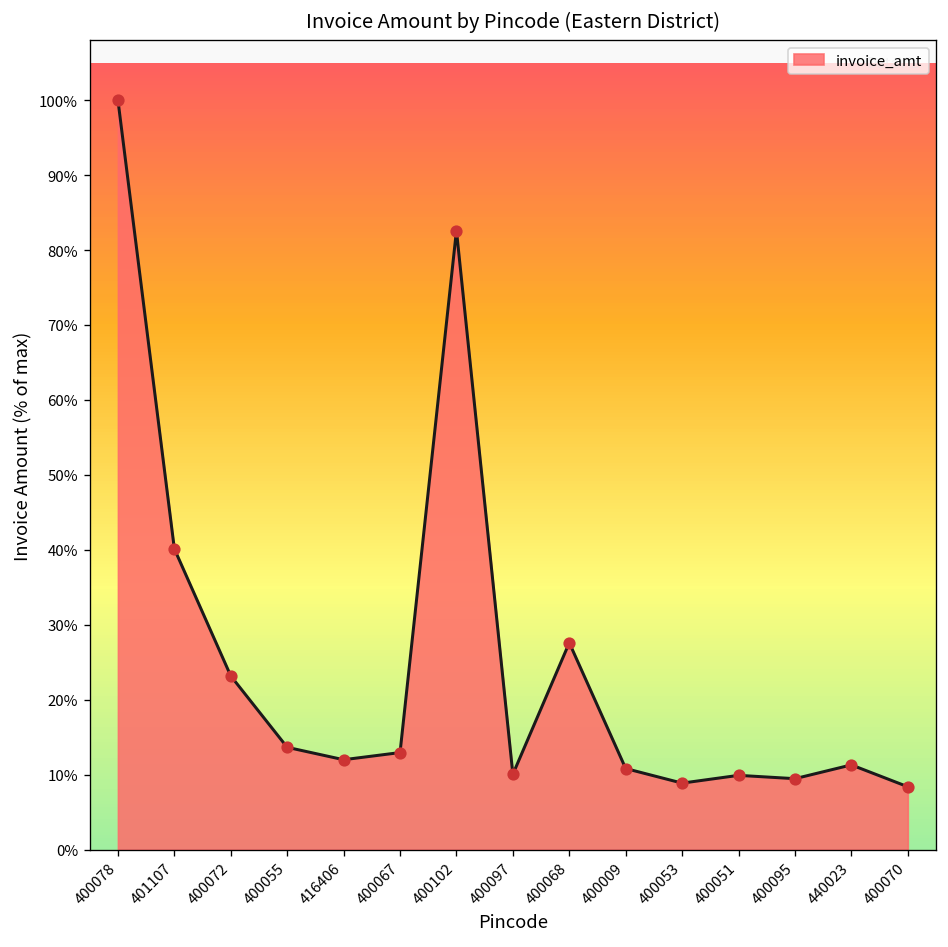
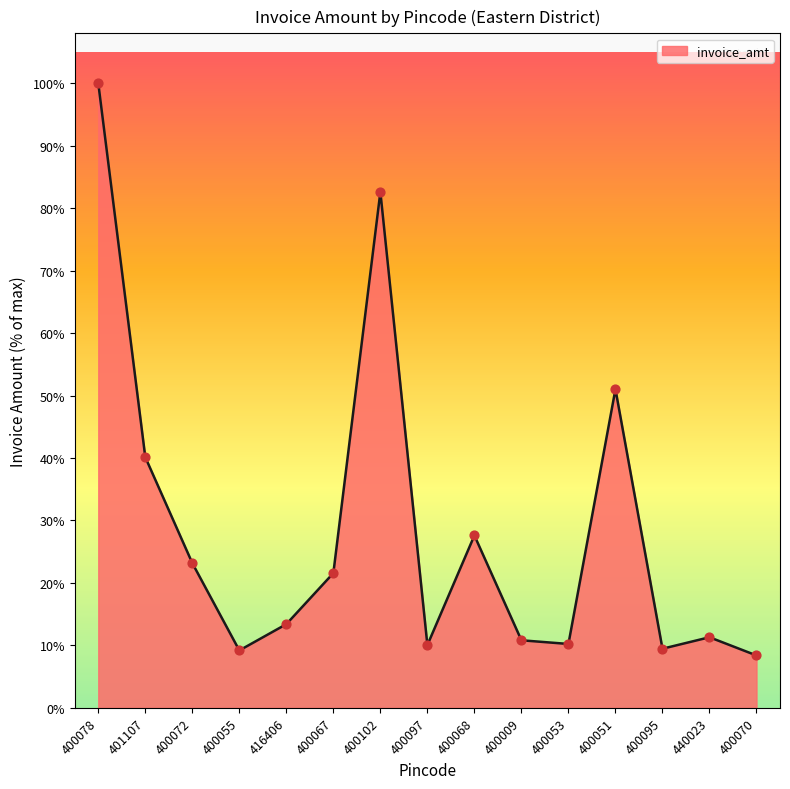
  {
    "400078": "100%",
    "401107": "40%",
    "400072": "23%",
-   "400055": "14%",
-   "416406": "12%",
-   "400067": "13%",
+   "400055": "9%",
+   "416406": "13%",
+   "400067": "22%",
    "400102": "83%",
    "400097": "10%",
    "400068": "28%",
    "400009": "11%",
-   "400053": "9%",
-   "400051": "10%",
+   "400053": "10%",
+   "400051": "51%",
    "400095": "9%",
    "440023": "11%",
    "400070": "8%"
  }
